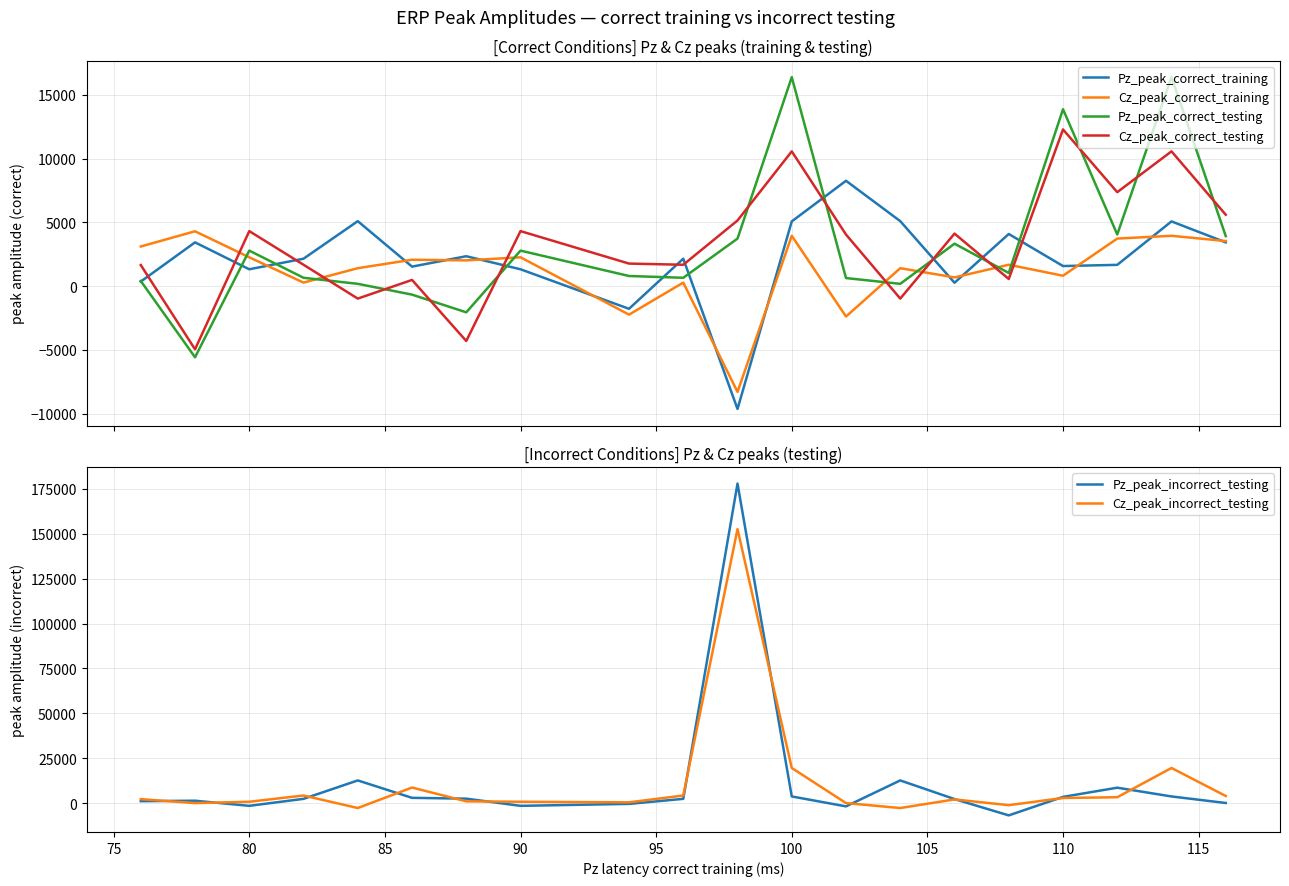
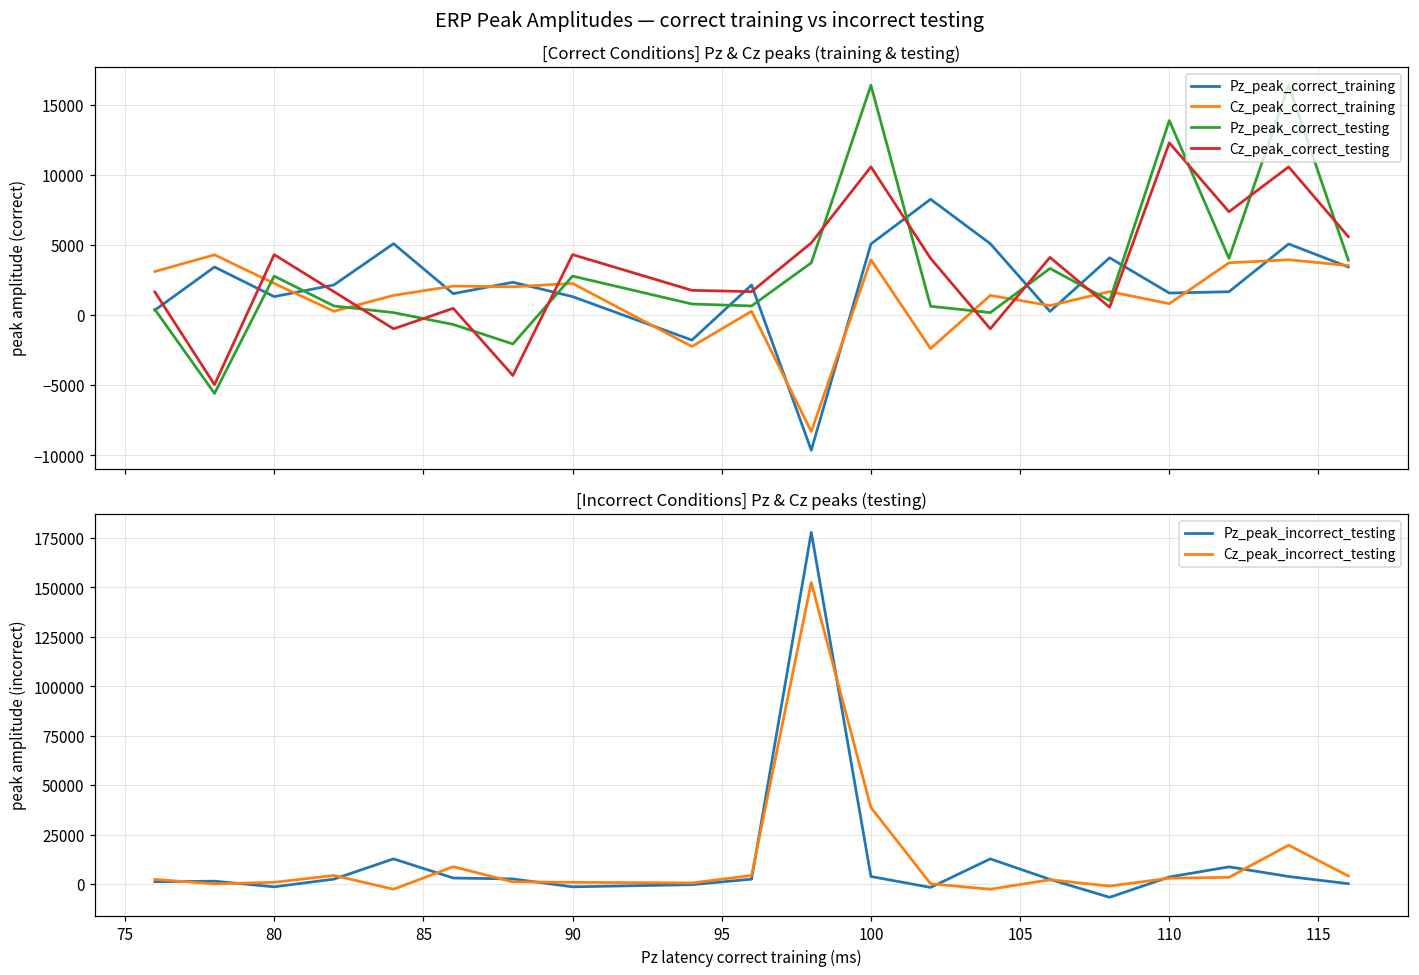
  {
    "[Incorrect Conditions] Pz & Cz peaks (testing)": {
      "Pz_peak_incorrect_testing": {
        "80": -1000,
        "90": -1000,
        "100": 4000
      },
      "Cz_peak_incorrect_testing": {
        "80": 1000,
        "90": 1000,
-       "100": 20000
+       "100": 39000
      }
    }
  }
